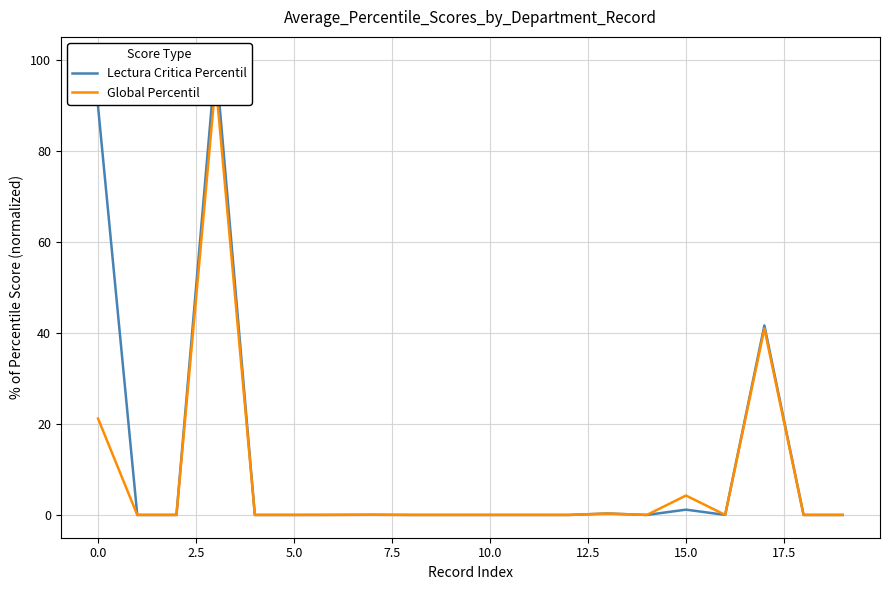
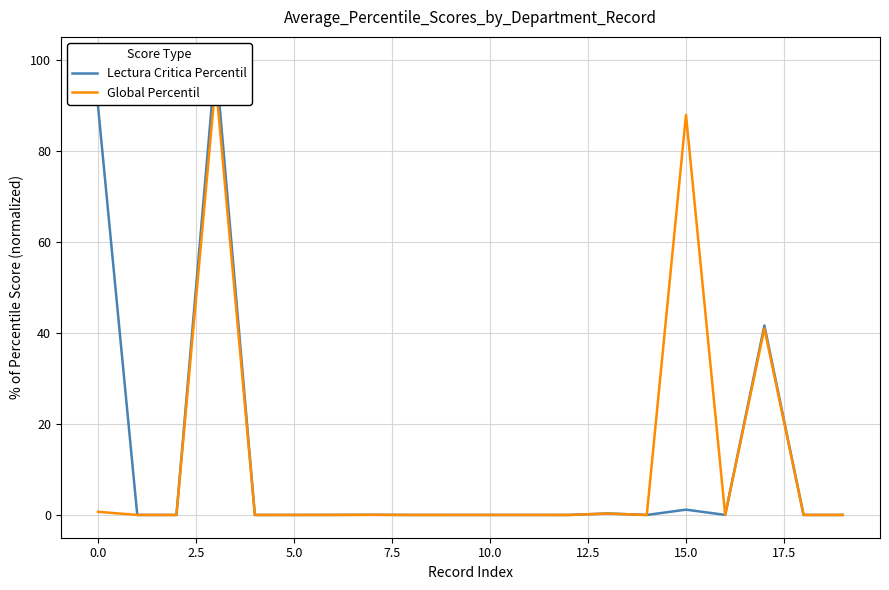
  {
    "Lectura Critica Percentil": {
      "0.0": 90,
      "15.0": 1
    },
    "Global Percentil": {
-     "0.0": 21,
-     "15.0": 4
+     "0.0": 1,
+     "15.0": 88
    }
  }
